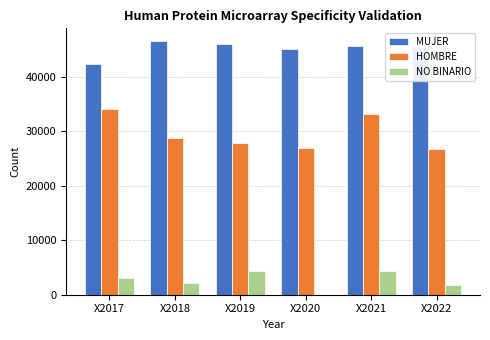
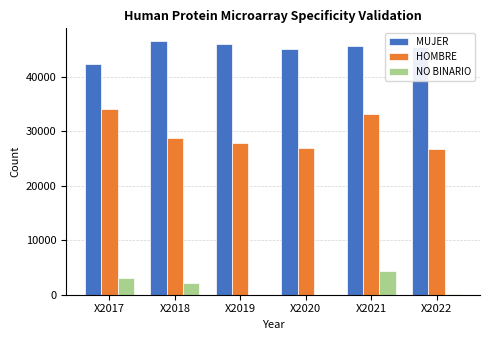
  {
    "MUJER": {
      "X2017": 42000,
      "X2018": 47000,
      "X2019": 46000,
      "X2020": 45000,
      "X2021": 46000
    },
    "HOMBRE": {
      "X2017": 34000,
      "X2018": 29000,
      "X2019": 28000,
      "X2020": 27000,
      "X2021": 33000,
      "X2022": 27000
    },
    "NO BINARIO": {
      "X2017": 3000,
      "X2018": 2000,
-     "X2019": 4000,
+     "X2019": 0,
      "X2021": 4000,
-     "X2022": 2000
+     "X2022": 0
    }
  }
